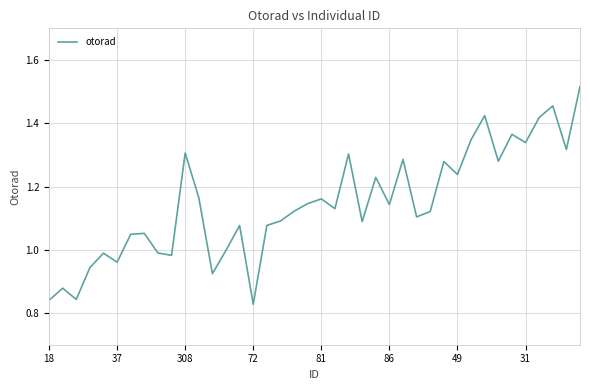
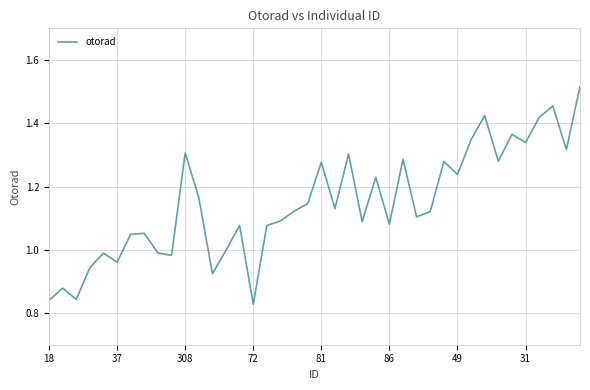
  {
    "308": 1.31,
    "72": 0.83,
-   "81": 1.16,
-   "86": 1.14,
+   "81": 1.28,
+   "86": 1.08,
    "49": 1.24
  }
